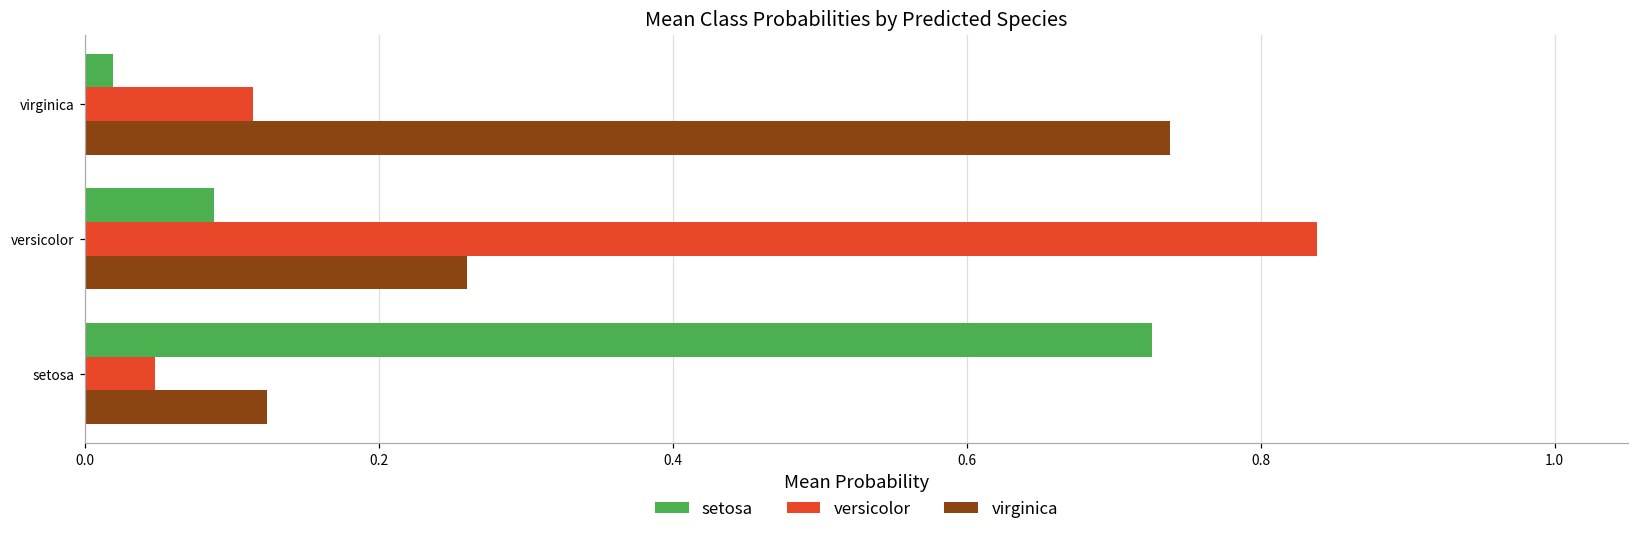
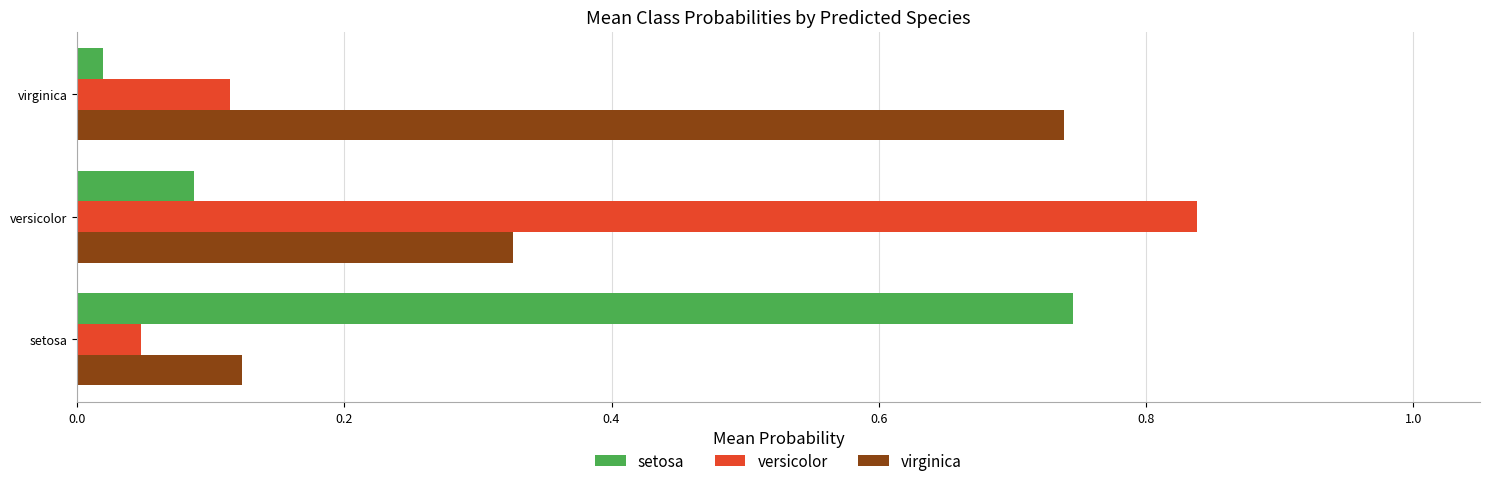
  {
    "setosa": {
      "virginica": 0.019,
      "versicolor": 0.088,
-     "setosa": 0.726
+     "setosa": 0.745
    },
    "versicolor": {
      "virginica": 0.114,
      "versicolor": 0.838,
      "setosa": 0.048
    },
    "virginica": {
      "virginica": 0.738,
-     "versicolor": 0.260,
+     "versicolor": 0.326,
      "setosa": 0.124
    }
  }
